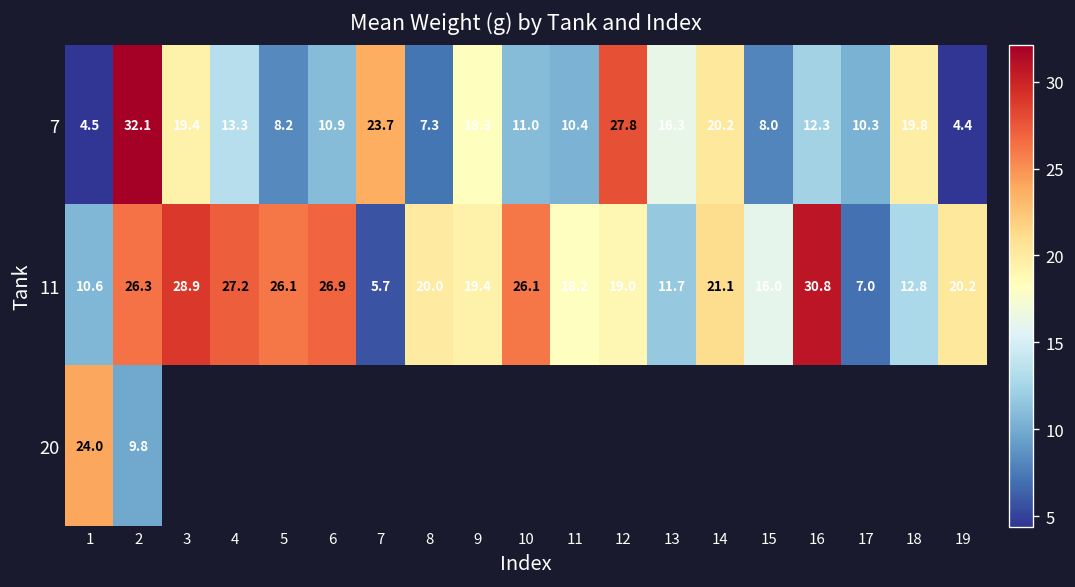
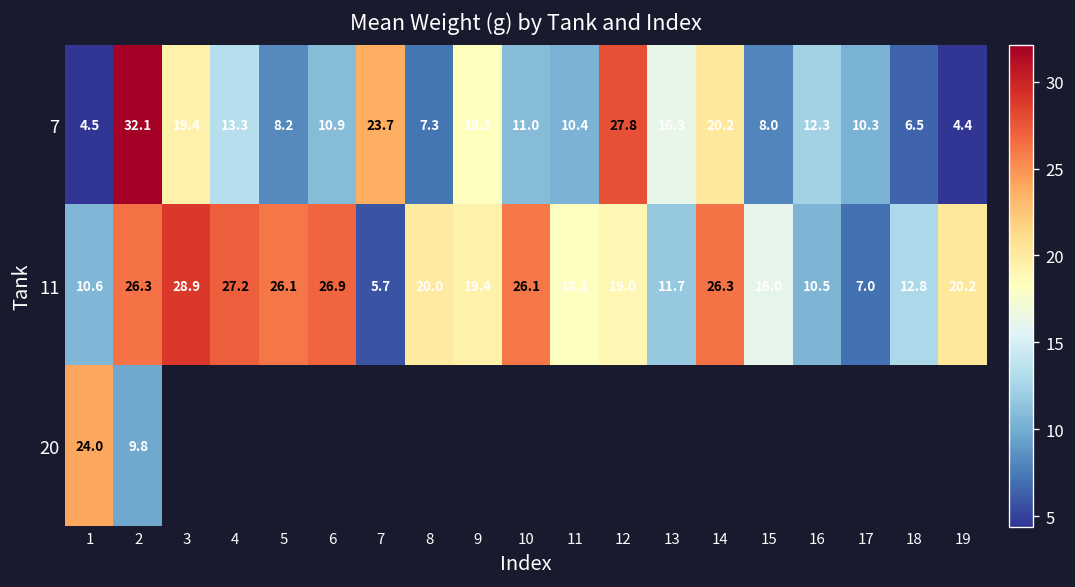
  {
    "7": {
      "1": 4.5,
      "2": 32.1,
      "3": 19.4,
      "4": 13.3,
      "5": 8.2,
      "6": 10.9,
      "7": 23.7,
      "8": 7.3,
      "9": 18.3,
      "10": 11.0,
      "11": 10.4,
      "12": 27.8,
      "14": 20.2,
      "15": 8.0,
      "16": 12.3,
      "17": 10.3,
-     "18": 19.8,
+     "18": 6.5,
      "19": 4.4
    },
    "11": {
      "1": 10.6,
      "2": 26.3,
      "3": 28.9,
      "4": 27.2,
      "5": 26.1,
      "6": 26.9,
      "7": 5.7,
      "8": 20.0,
      "9": 19.4,
      "10": 26.1,
      "11": 18.2,
      "12": 19.0,
      "13": 11.7,
-     "14": 21.1,
-     "16": 30.8,
+     "14": 26.3,
+     "16": 10.5,
      "17": 7.0,
      "18": 12.8,
      "19": 20.2
    },
    "20": {
      "1": 24.0,
      "2": 9.8
    }
  }
